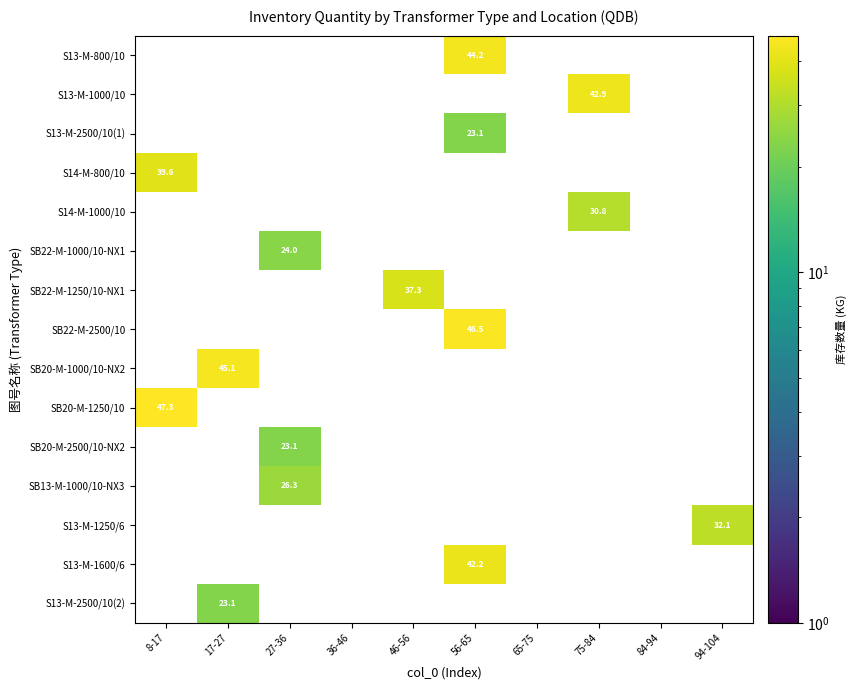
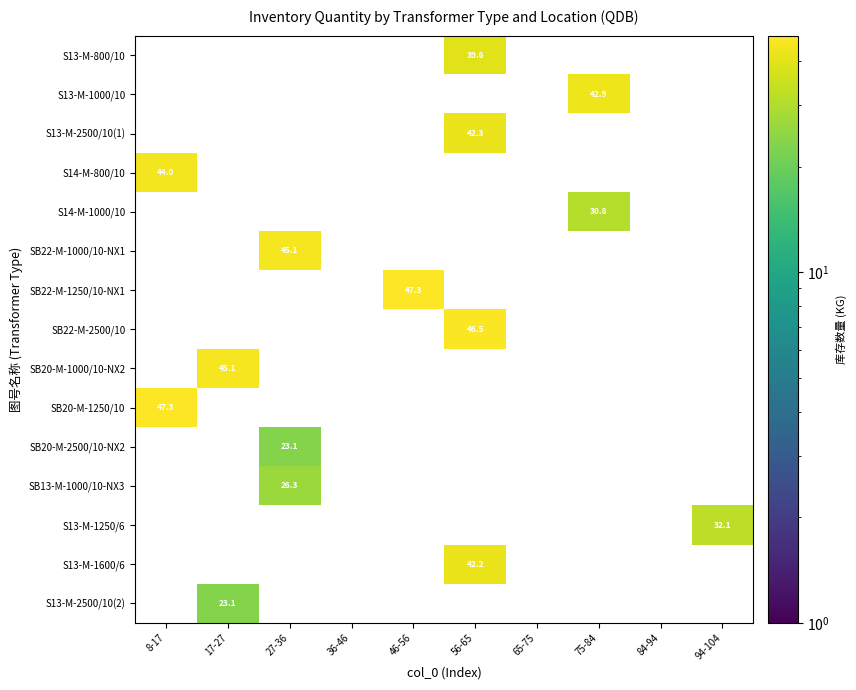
  {
    "S13-M-800/10": {
-     "56-65": 44.2
+     "56-65": 39.6
    },
    "S13-M-1000/10": {
      "75-84": 42.9
    },
    "S13-M-2500/10(1)": {
-     "56-65": 23.1
+     "56-65": 42.3
    },
    "S14-M-800/10": {
-     "8-17": 39.6
+     "8-17": 44.0
    },
    "S14-M-1000/10": {
      "75-84": 30.8
    },
    "SB22-M-1000/10-NX1": {
-     "27-36": 24.0
+     "27-36": 45.1
    },
    "SB22-M-1250/10-NX1": {
-     "46-56": 37.3
+     "46-56": 47.3
    },
    "SB22-M-2500/10": {
      "56-65": 46.5
    },
    "SB20-M-1000/10-NX2": {
      "17-27": 45.1
    },
    "SB20-M-1250/10": {
      "8-17": 47.3
    },
    "SB20-M-2500/10-NX2": {
      "27-36": 23.1
    },
    "SB13-M-1000/10-NX3": {
      "27-36": 26.3
    },
    "S13-M-1250/6": {
      "94-104": 32.1
    },
    "S13-M-1600/6": {
      "56-65": 42.2
    },
    "S13-M-2500/10(2)": {
      "17-27": 23.1
    }
  }
